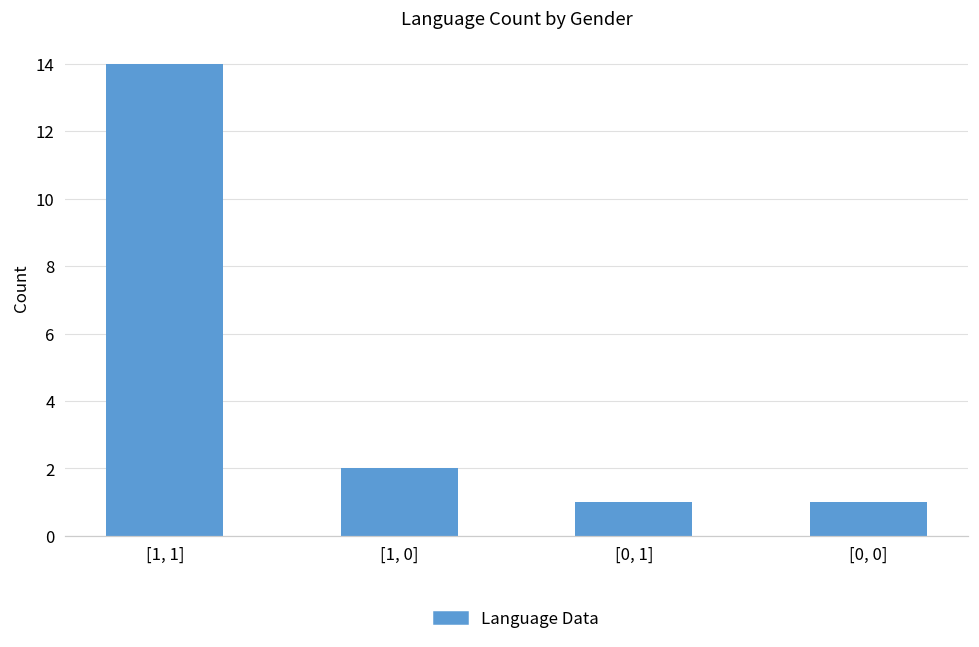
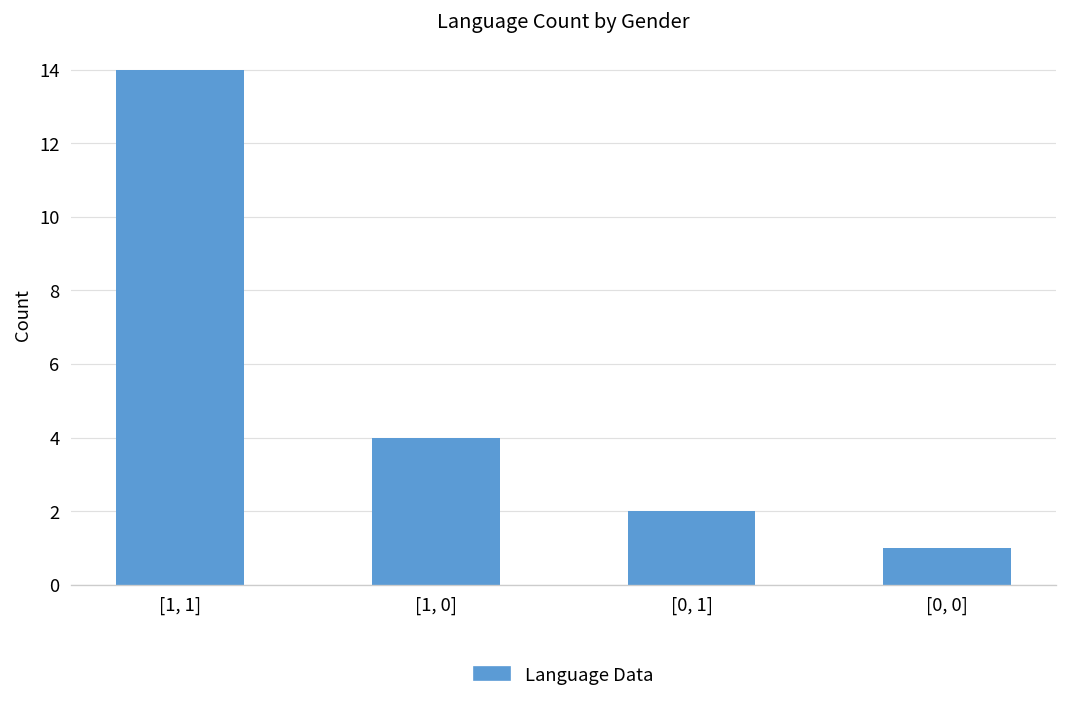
  {
    "[1, 1]": 14,
-   "[1, 0]": 2,
-   "[0, 1]": 1,
+   "[1, 0]": 4,
+   "[0, 1]": 2,
    "[0, 0]": 1
  }
